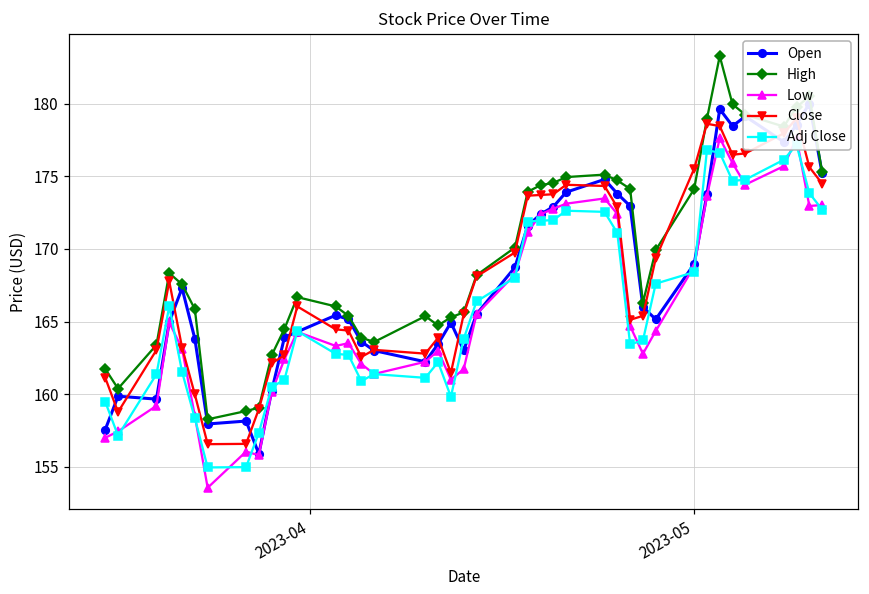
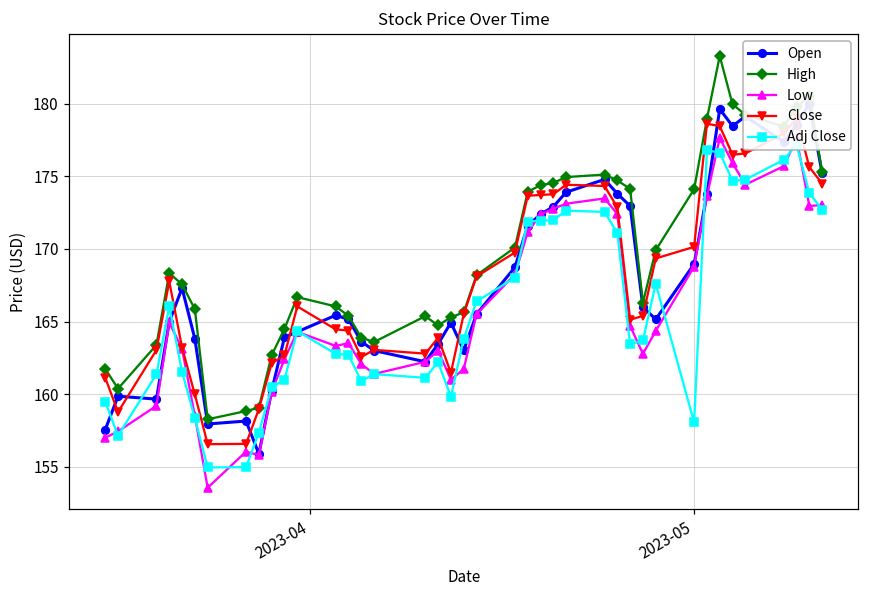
  {
    "High": {
      "2023-05": 174.1
    },
    "Close": {
-     "2023-05": 175.5
+     "2023-05": 170.1
    },
    "Adj Close": {
-     "2023-05": 168.4
+     "2023-05": 158.1
    }
  }
